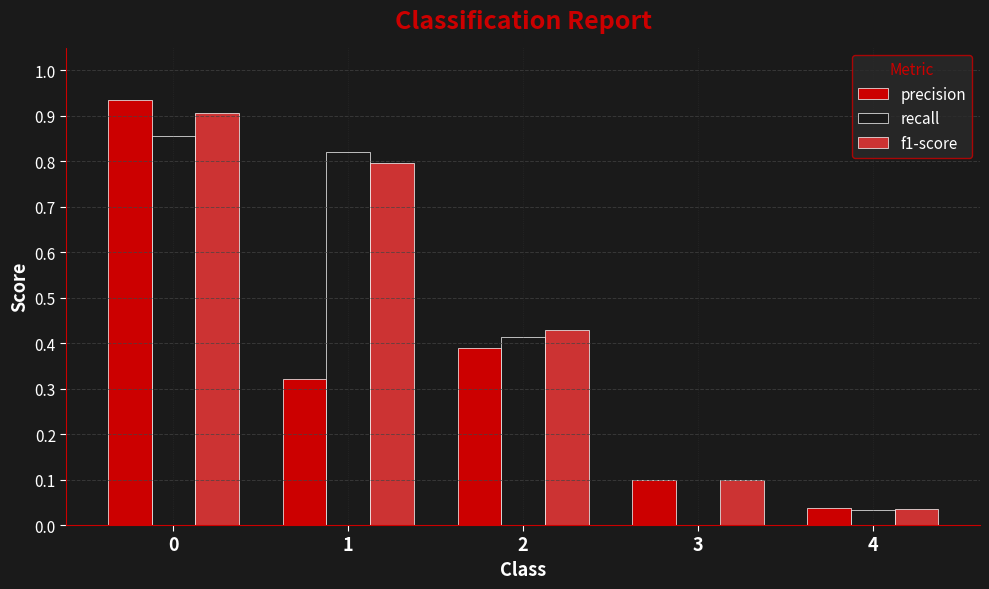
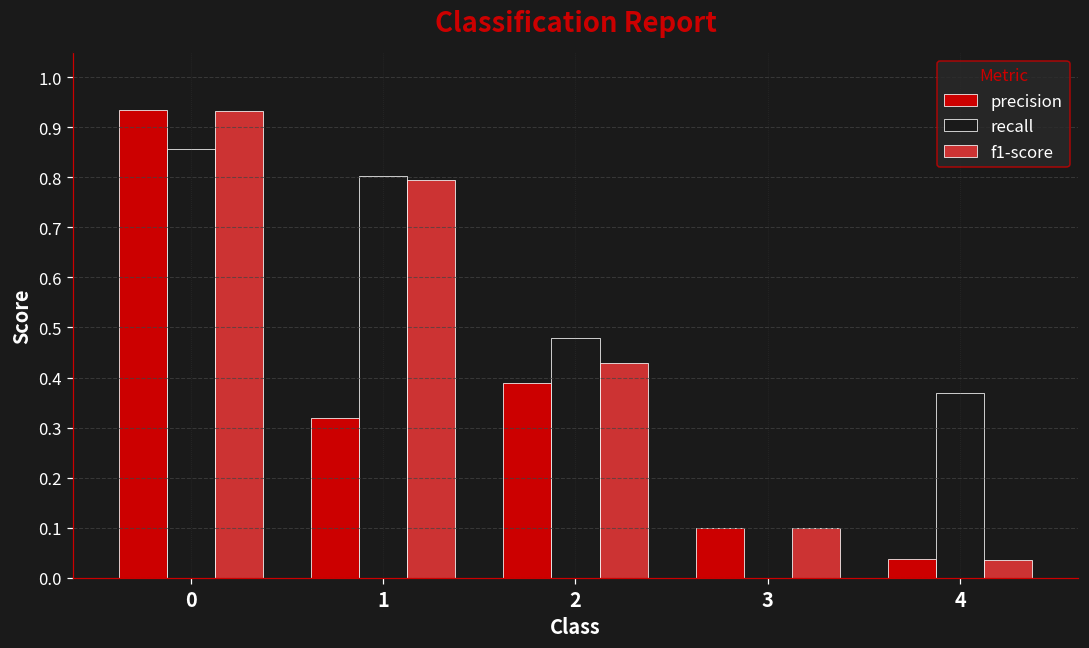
  {
    "precision": {
      "0": 0.94,
      "1": 0.32,
      "2": 0.39,
      "3": 0.10,
      "4": 0.04
    },
    "recall": {
      "0": 0.86,
-     "1": 0.82,
-     "2": 0.41,
+     "1": 0.80,
+     "2": 0.48,
      "3": 0.00,
-     "4": 0.03
+     "4": 0.37
    },
    "f1-score": {
-     "0": 0.91,
+     "0": 0.93,
      "1": 0.80,
      "2": 0.43,
      "3": 0.10,
      "4": 0.03
    }
  }
